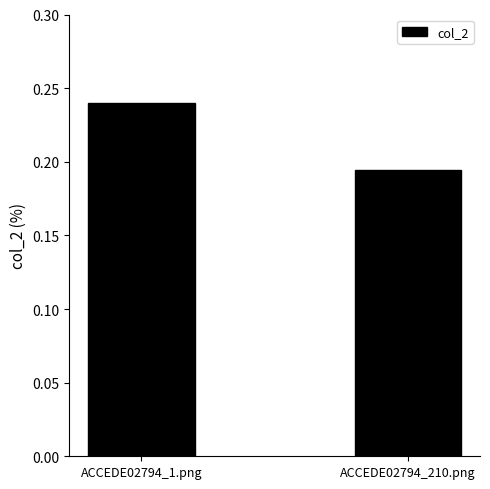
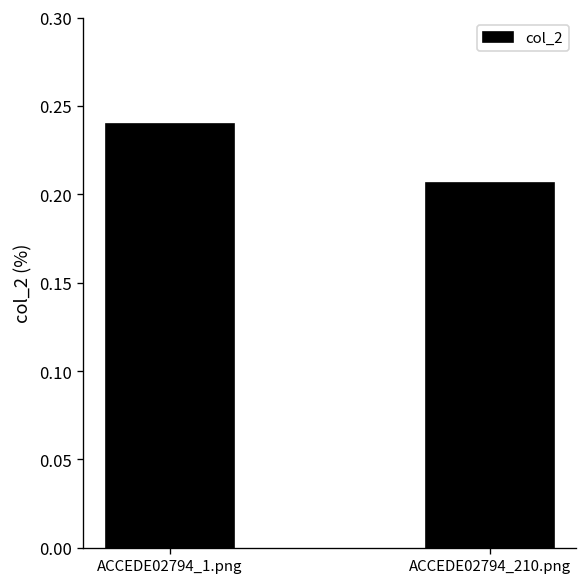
  {
    "ACCEDE02794_1.png": 0.240,
-   "ACCEDE02794_210.png": 0.195
+   "ACCEDE02794_210.png": 0.207
  }
